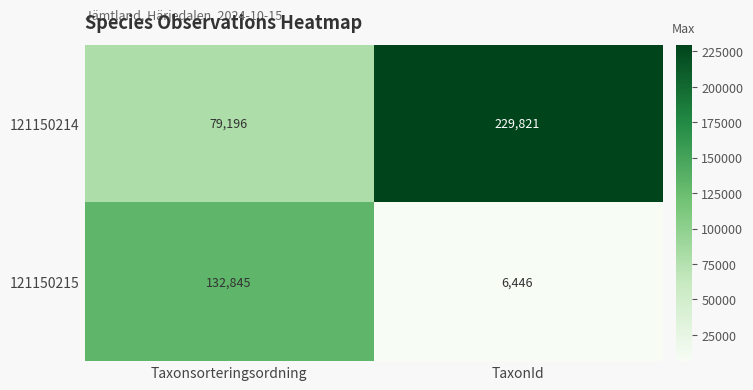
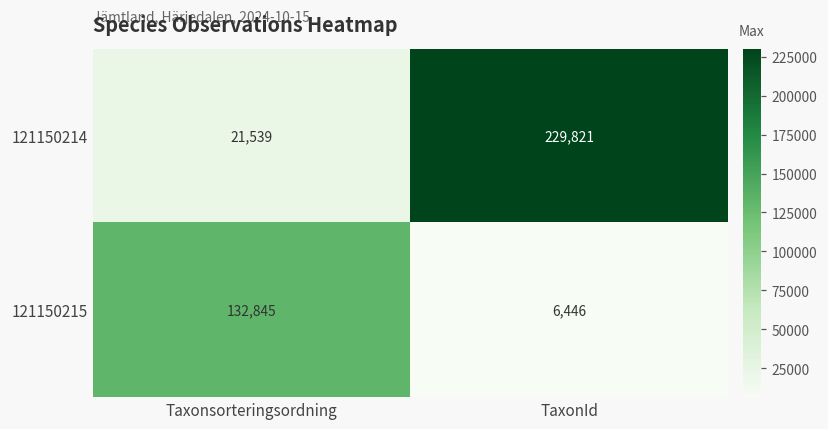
  {
    "121150214": {
-     "Taxonsorteringsordning": "79,196",
+     "Taxonsorteringsordning": "21,539",
      "TaxonId": "229,821"
    },
    "121150215": {
      "Taxonsorteringsordning": "132,845",
      "TaxonId": "6,446"
    }
  }
